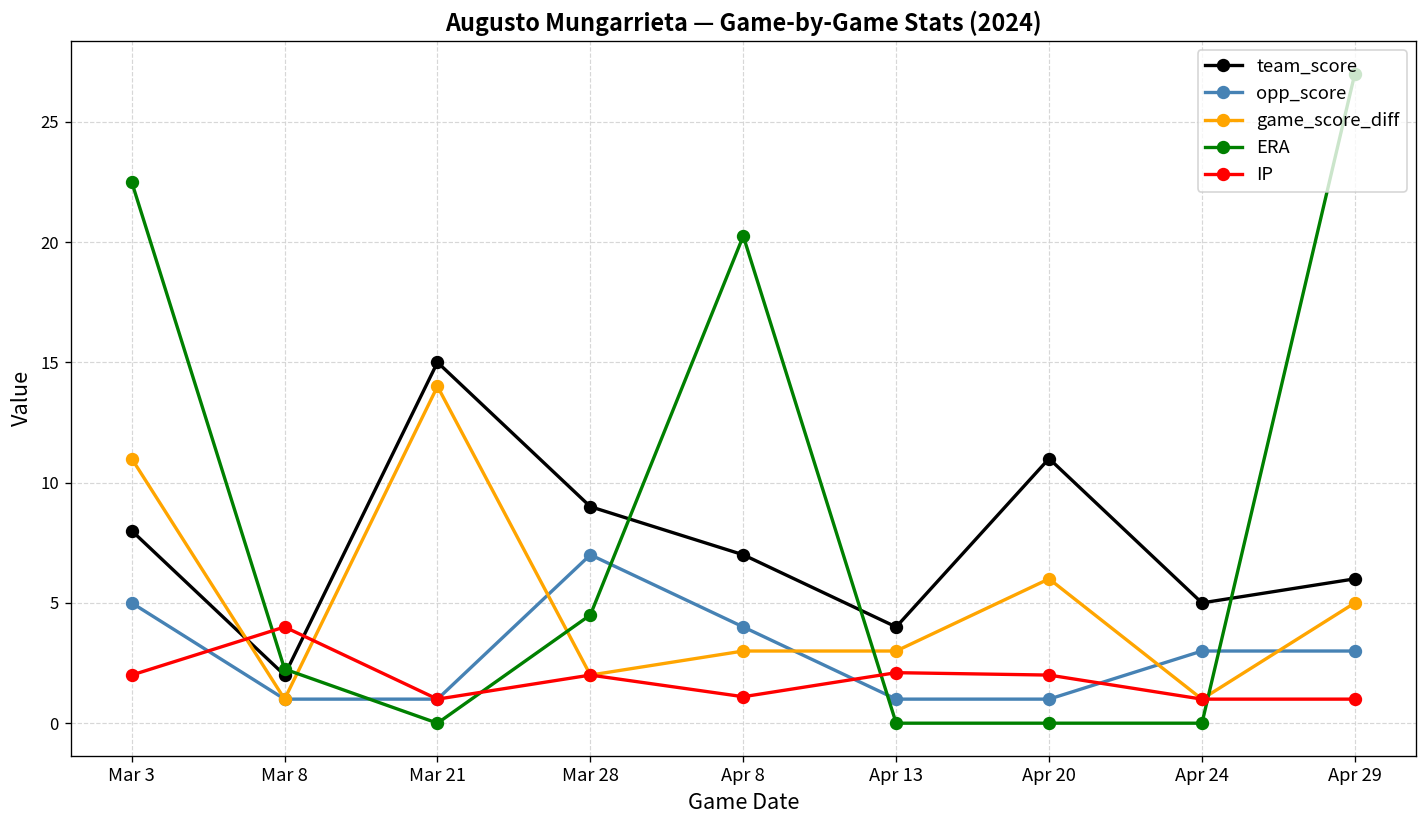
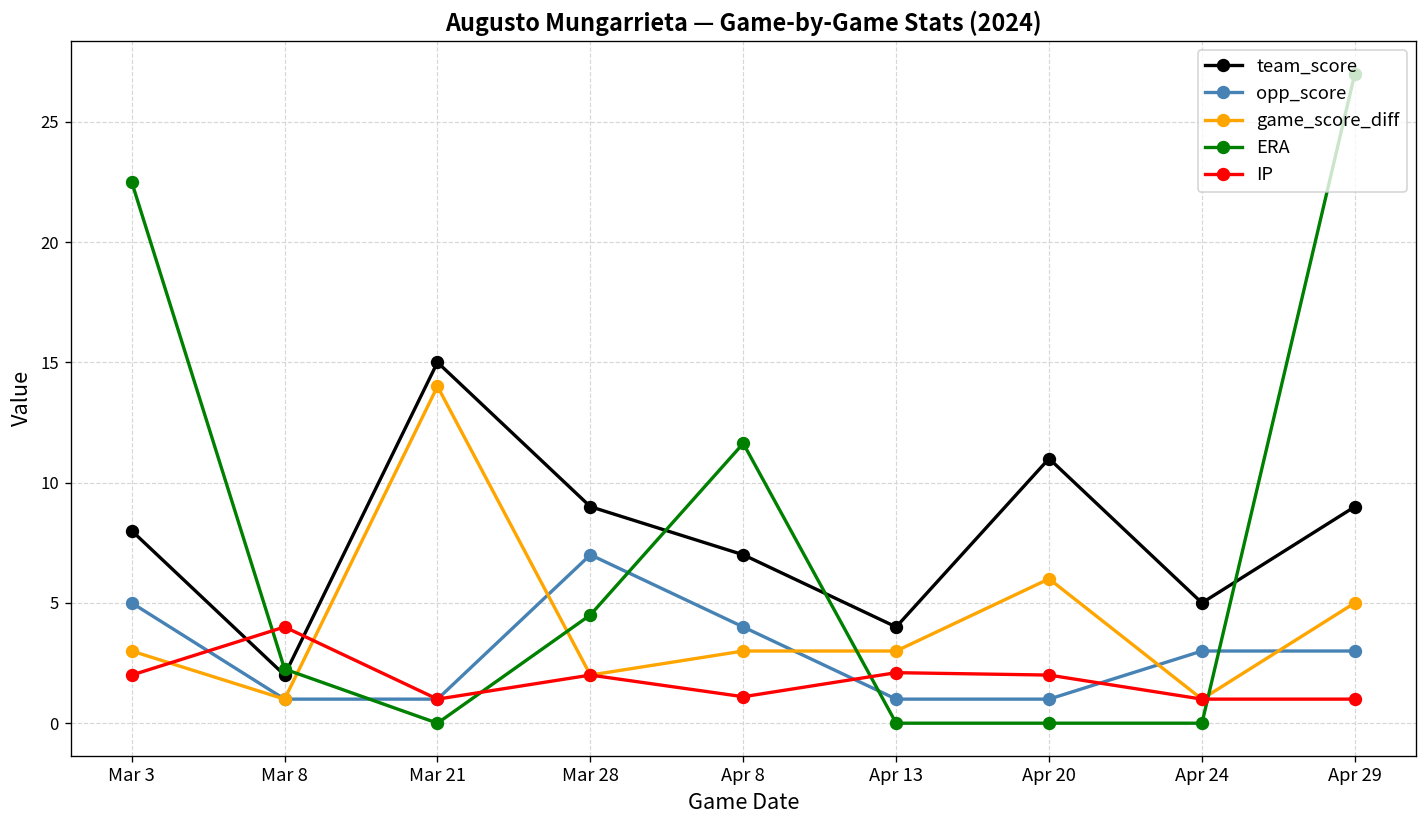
  {
    "team_score": {
      "Mar 3": 8,
      "Mar 8": 2,
      "Mar 21": 15,
      "Mar 28": 9,
      "Apr 8": 7,
      "Apr 13": 4,
      "Apr 20": 11,
      "Apr 24": 5,
-     "Apr 29": 6
+     "Apr 29": 9
    },
    "opp_score": {
      "Mar 3": 5.0,
      "Mar 28": 7.0,
      "Apr 8": 4.0,
      "Apr 13": 1.0,
      "Apr 20": 1.0,
      "Apr 24": 3.0,
      "Apr 29": 3.0
    },
    "game_score_diff": {
-     "Mar 3": 11,
+     "Mar 3": 3,
      "Mar 21": 14,
      "Apr 8": 3,
      "Apr 13": 3,
      "Apr 20": 6,
      "Apr 29": 5
    },
    "ERA": {
      "Mar 3": 22.5,
      "Mar 8": 2.3,
      "Mar 21": 0.0,
      "Mar 28": 4.5,
-     "Apr 8": 20.3,
+     "Apr 8": 11.6,
      "Apr 13": 0.0,
      "Apr 20": 0.0,
      "Apr 24": 0.0
    },
    "IP": {
      "Mar 3": 2.0,
      "Mar 8": 4.0,
      "Apr 8": 1.1,
      "Apr 13": 2.1,
      "Apr 20": 2.0,
      "Apr 29": 1.0
    }
  }
